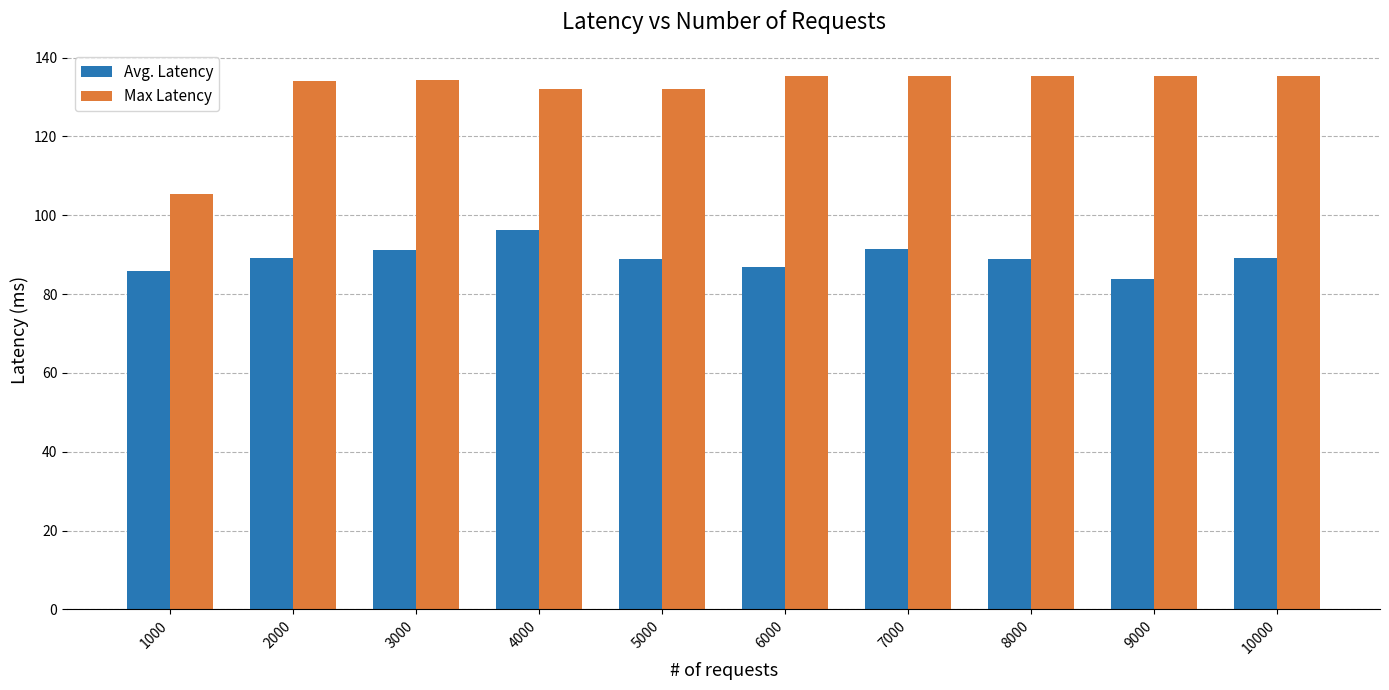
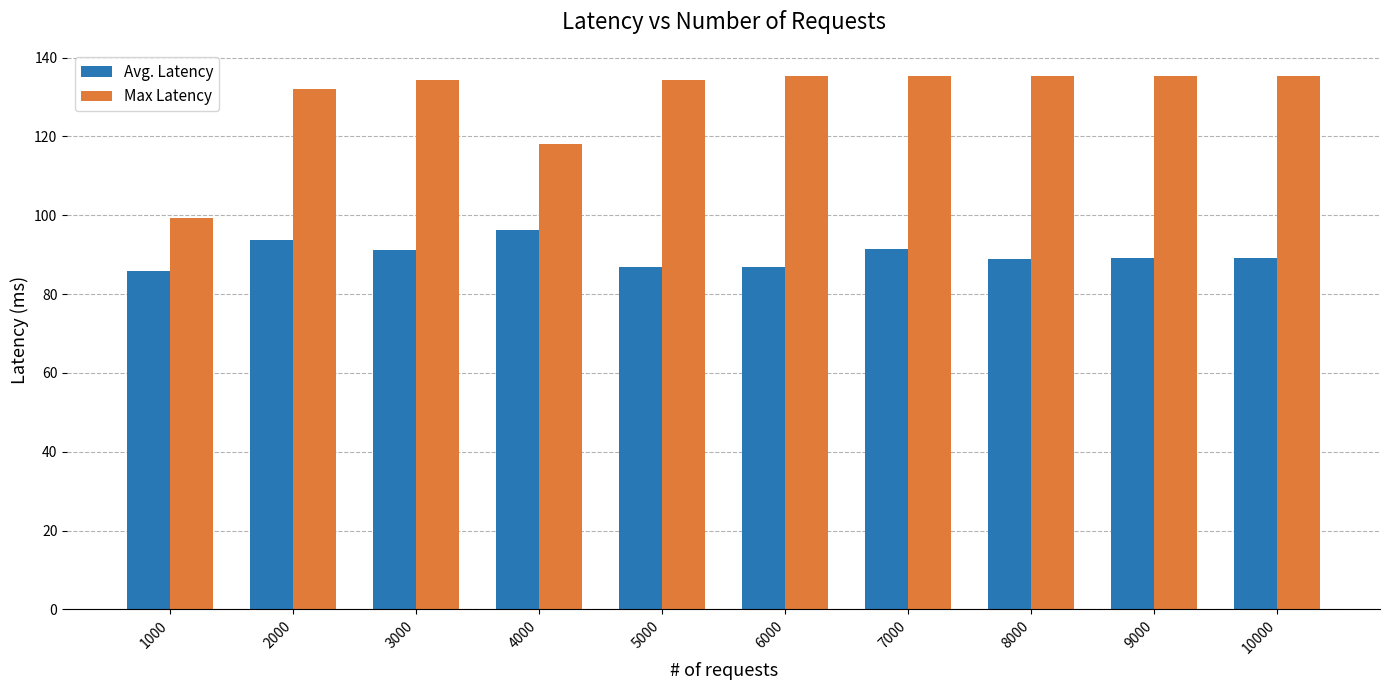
  {
    "Avg. Latency": {
      "1000": 86,
-     "2000": 89,
+     "2000": 94,
      "3000": 91,
      "4000": 96,
-     "5000": 89,
+     "5000": 87,
      "6000": 87,
      "7000": 91,
      "8000": 89,
-     "9000": 84,
+     "9000": 89,
      "10000": 89
    },
    "Max Latency": {
-     "1000": 106,
-     "2000": 134,
+     "1000": 99,
+     "2000": 132,
      "3000": 134,
-     "4000": 132,
-     "5000": 132,
+     "4000": 118,
+     "5000": 134,
      "6000": 135,
      "7000": 135,
      "8000": 135,
      "9000": 135,
      "10000": 135
    }
  }
